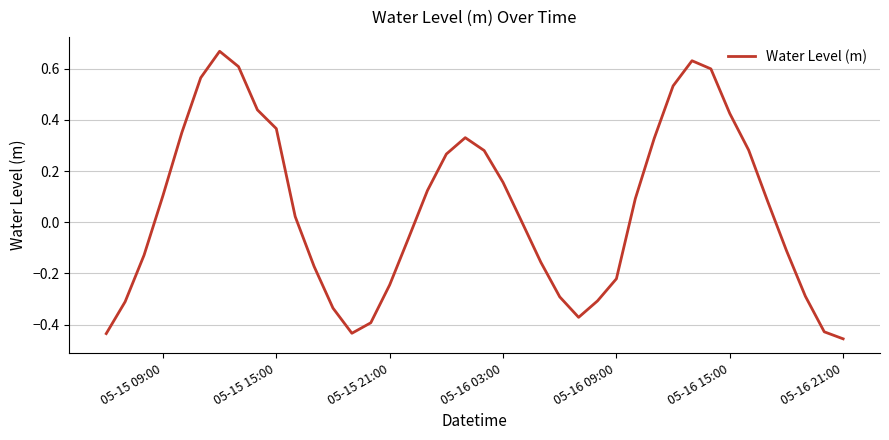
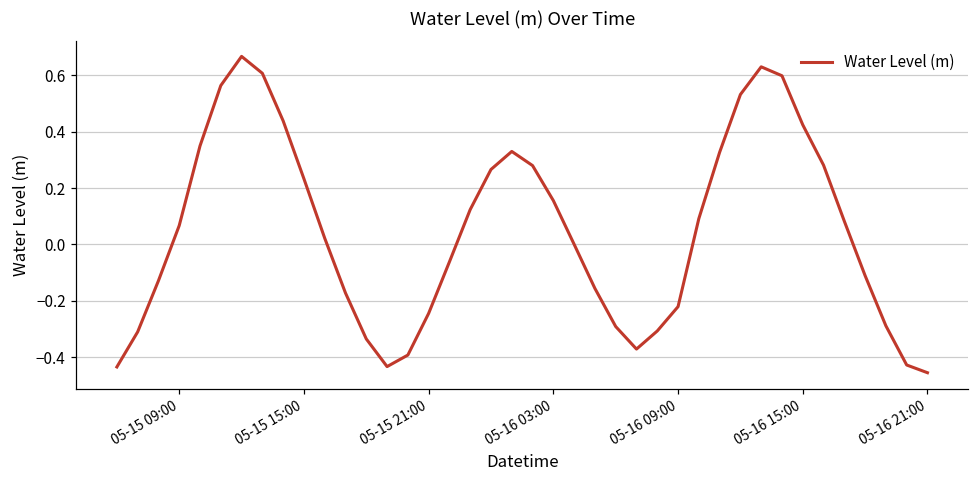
  {
-   "05-15 09:00": 0.10,
-   "05-15 15:00": 0.37,
+   "05-15 09:00": 0.07,
+   "05-15 15:00": 0.23,
    "05-15 21:00": -0.24,
    "05-16 03:00": 0.16,
    "05-16 09:00": -0.22,
    "05-16 15:00": 0.42,
    "05-16 21:00": -0.46
  }
